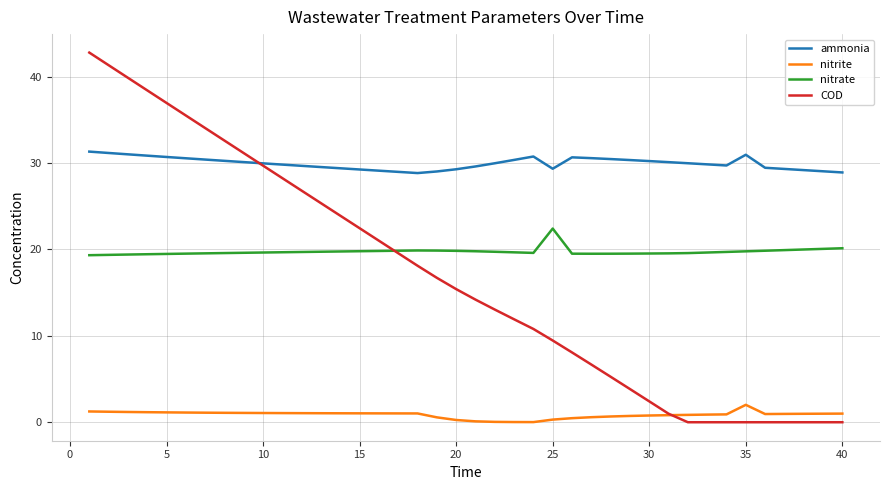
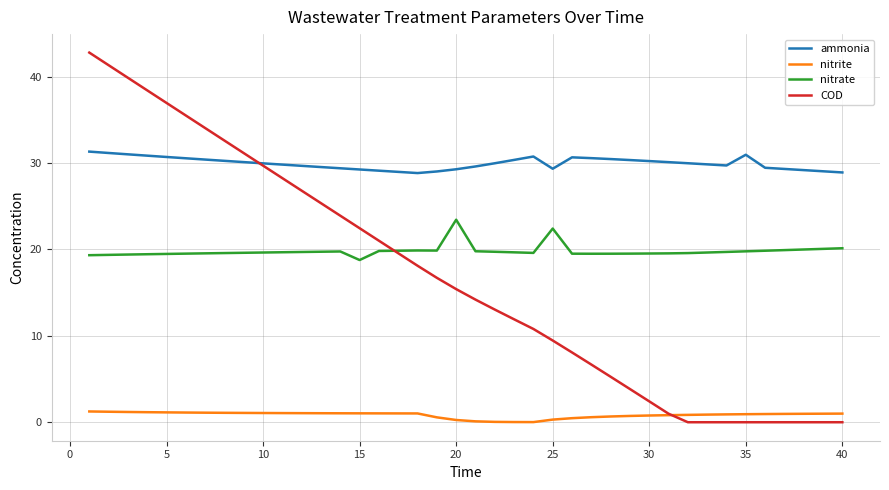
  {
    "ammonia": {
      "5": 31,
      "15": 29,
      "20": 29,
      "25": 29,
      "30": 30,
      "35": 31,
      "40": 29
    },
    "nitrite": {
      "5": 1,
      "10": 1,
      "15": 1,
      "20": 0,
      "25": 0,
      "30": 1,
-     "35": 2,
+     "35": 1,
      "40": 1
    },
    "nitrate": {
      "5": 19,
      "10": 20,
-     "15": 20,
-     "20": 20,
+     "15": 19,
+     "20": 23,
      "25": 22,
      "30": 20,
      "35": 20,
      "40": 20
    },
    "COD": {
      "5": 37,
      "15": 22,
      "20": 15,
      "25": 9,
      "30": 2,
      "35": 0,
      "40": 0
    }
  }
